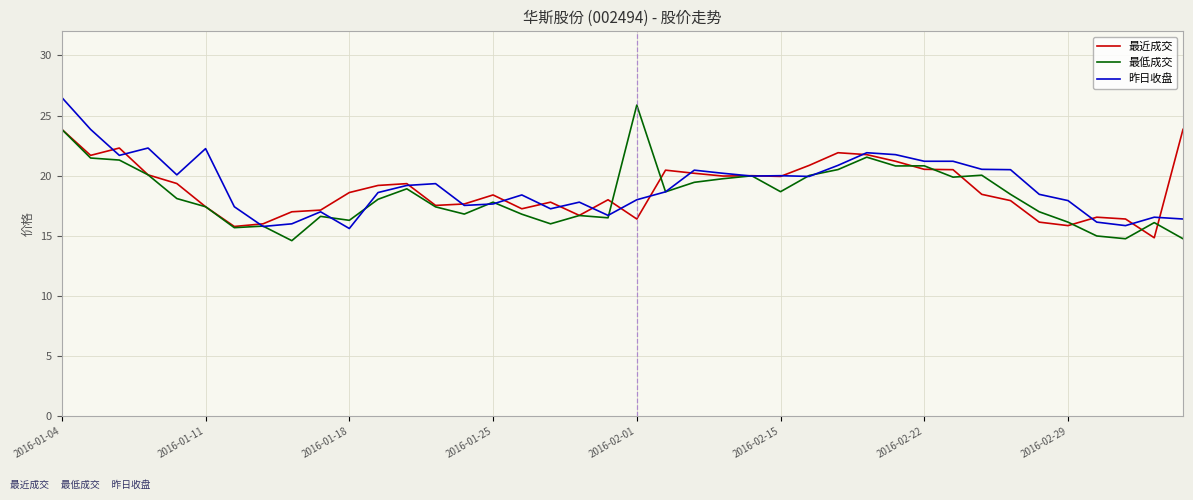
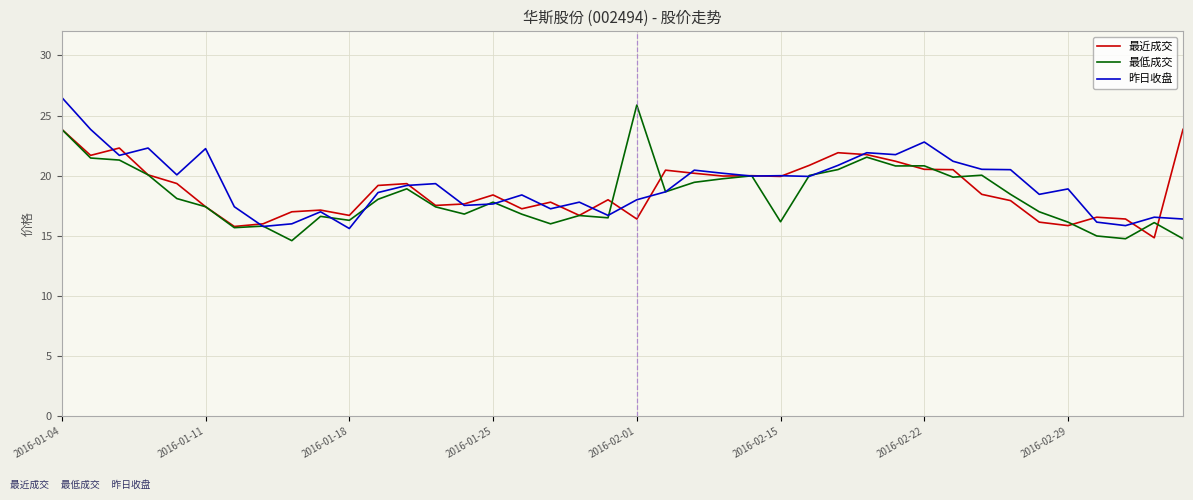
  {
    "最近成交": {
-     "2016-01-18": 18.6,
+     "2016-01-18": 16.7,
      "2016-01-25": 18.4,
      "2016-02-01": 16.4,
      "2016-02-22": 20.5,
      "2016-02-29": 15.9
    },
    "最低成交": {
      "2016-01-18": 16.3,
      "2016-02-01": 25.9,
-     "2016-02-15": 18.7,
+     "2016-02-15": 16.2,
      "2016-02-22": 20.8,
      "2016-02-29": 16.1
    },
    "昨日收盘": {
      "2016-01-04": 26.5,
      "2016-01-11": 22.3,
      "2016-01-18": 15.6,
      "2016-02-01": 18.0,
-     "2016-02-22": 21.2,
-     "2016-02-29": 17.9
+     "2016-02-22": 22.8,
+     "2016-02-29": 18.9
    }
  }
